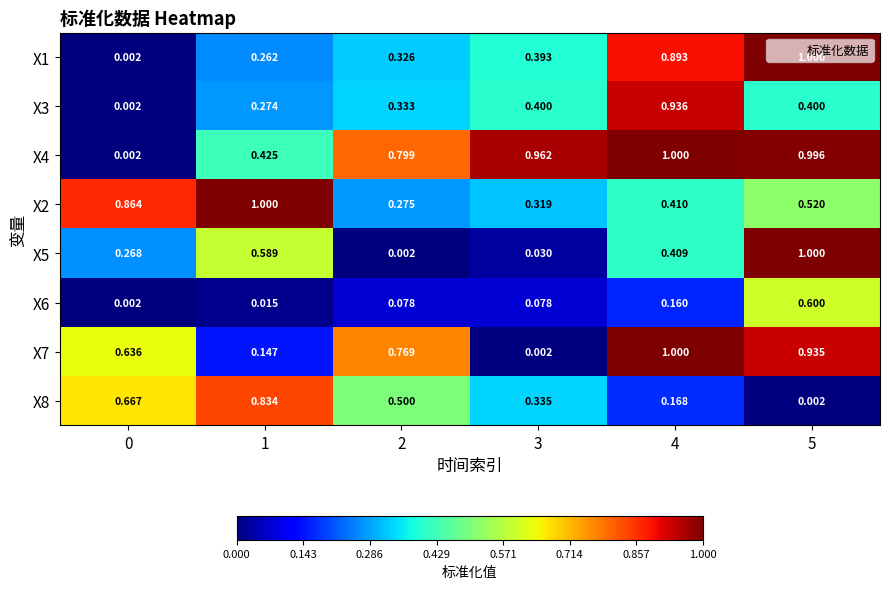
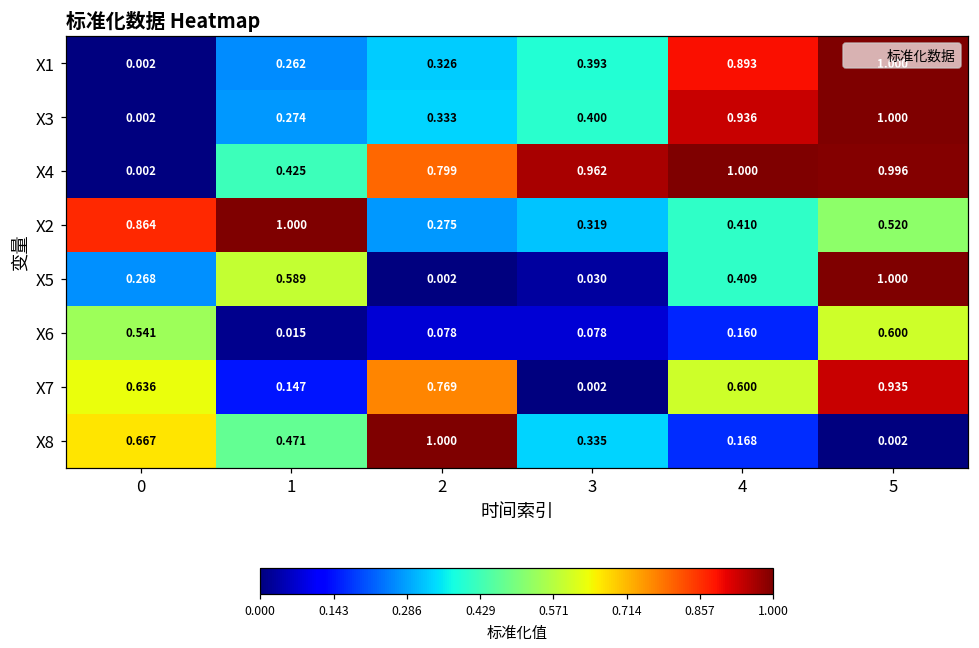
  {
    "X1": {
      "0": 0.002,
      "1": 0.262,
      "2": 0.326,
      "3": 0.393,
      "4": 0.893
    },
    "X3": {
      "0": 0.002,
      "1": 0.274,
      "2": 0.333,
      "3": 0.400,
      "4": 0.936,
-     "5": 0.400
+     "5": 1.000
    },
    "X4": {
      "0": 0.002,
      "1": 0.425,
      "2": 0.799,
      "3": 0.962,
      "4": 1.000,
      "5": 0.996
    },
    "X2": {
      "0": 0.864,
      "1": 1.000,
      "2": 0.275,
      "3": 0.319,
      "4": 0.410,
      "5": 0.520
    },
    "X5": {
      "0": 0.268,
      "1": 0.589,
      "2": 0.002,
      "3": 0.030,
      "4": 0.409,
      "5": 1.000
    },
    "X6": {
-     "0": 0.002,
+     "0": 0.541,
      "1": 0.015,
      "2": 0.078,
      "3": 0.078,
      "4": 0.160,
      "5": 0.600
    },
    "X7": {
      "0": 0.636,
      "1": 0.147,
      "2": 0.769,
      "3": 0.002,
-     "4": 1.000,
+     "4": 0.600,
      "5": 0.935
    },
    "X8": {
      "0": 0.667,
-     "1": 0.834,
-     "2": 0.500,
+     "1": 0.471,
+     "2": 1.000,
      "3": 0.335,
      "4": 0.168,
      "5": 0.002
    }
  }
